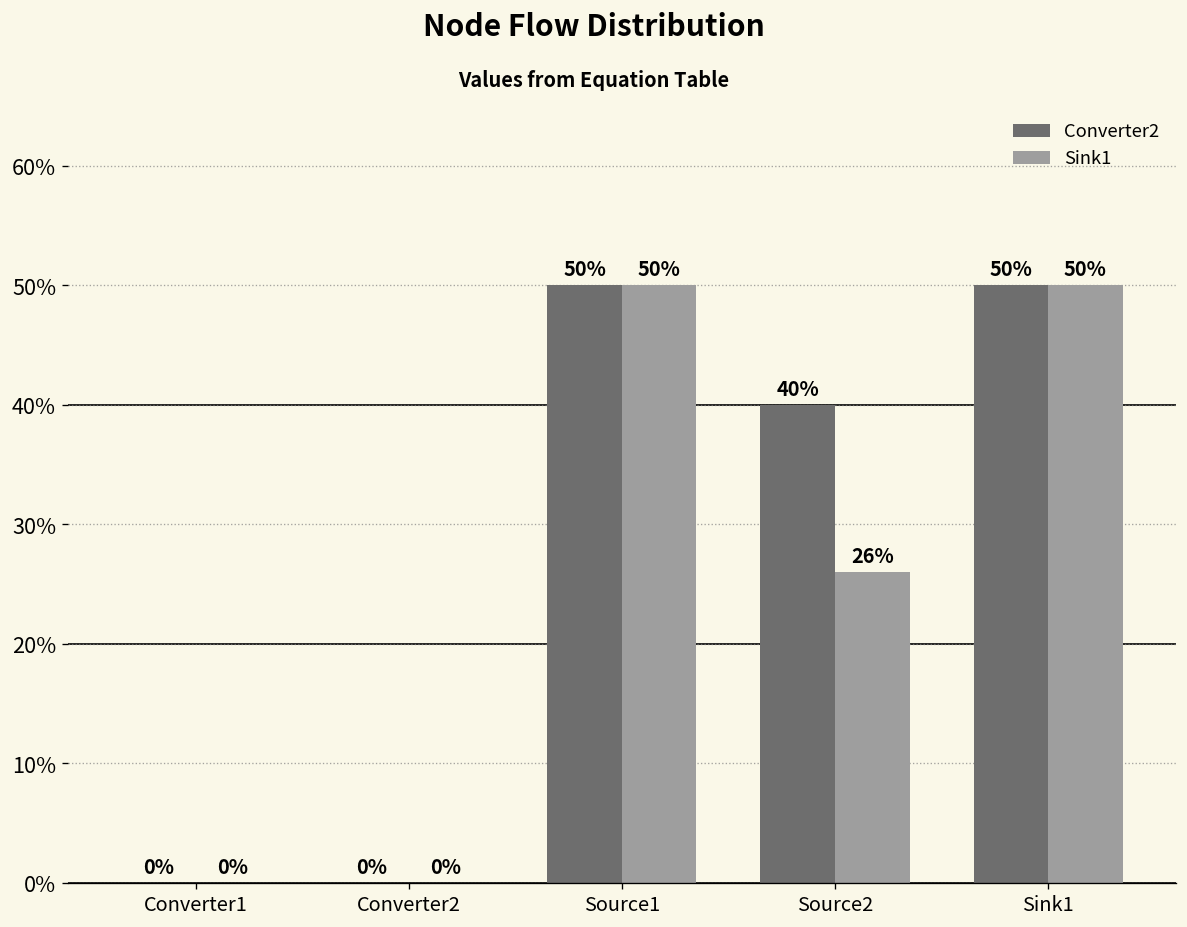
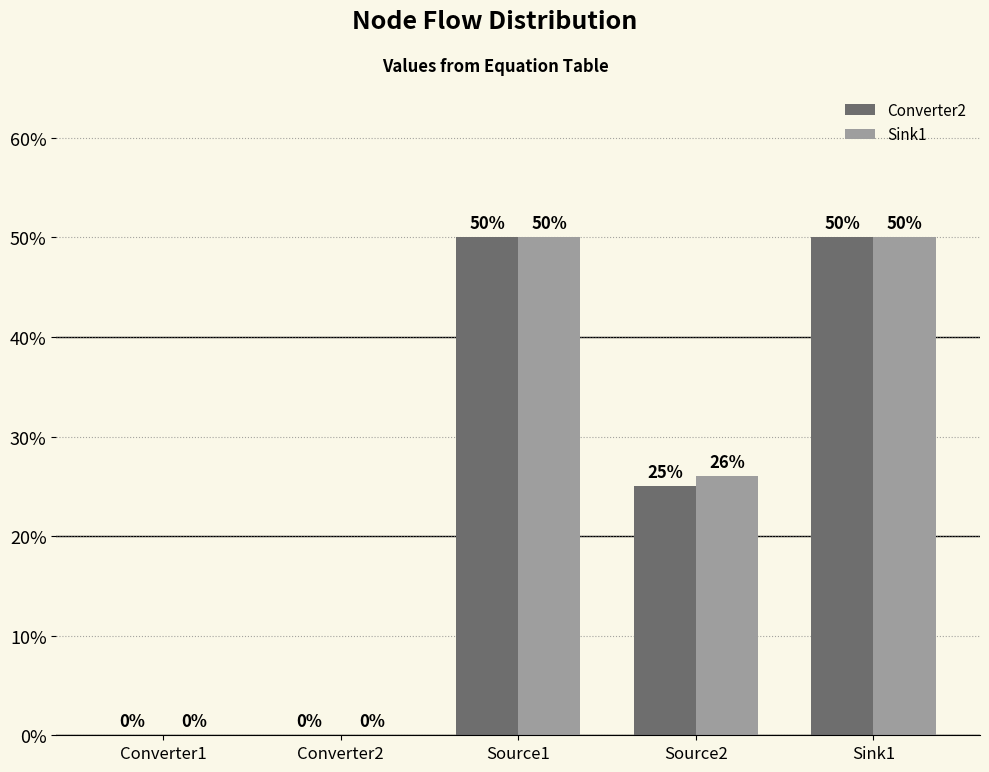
  {
    "Converter2": {
      "Converter1": "0%",
      "Converter2": "0%",
      "Source1": "50%",
-     "Source2": "40%",
+     "Source2": "25%",
      "Sink1": "50%"
    },
    "Sink1": {
      "Converter1": "0%",
      "Converter2": "0%",
      "Source1": "50%",
      "Source2": "26%",
      "Sink1": "50%"
    }
  }
